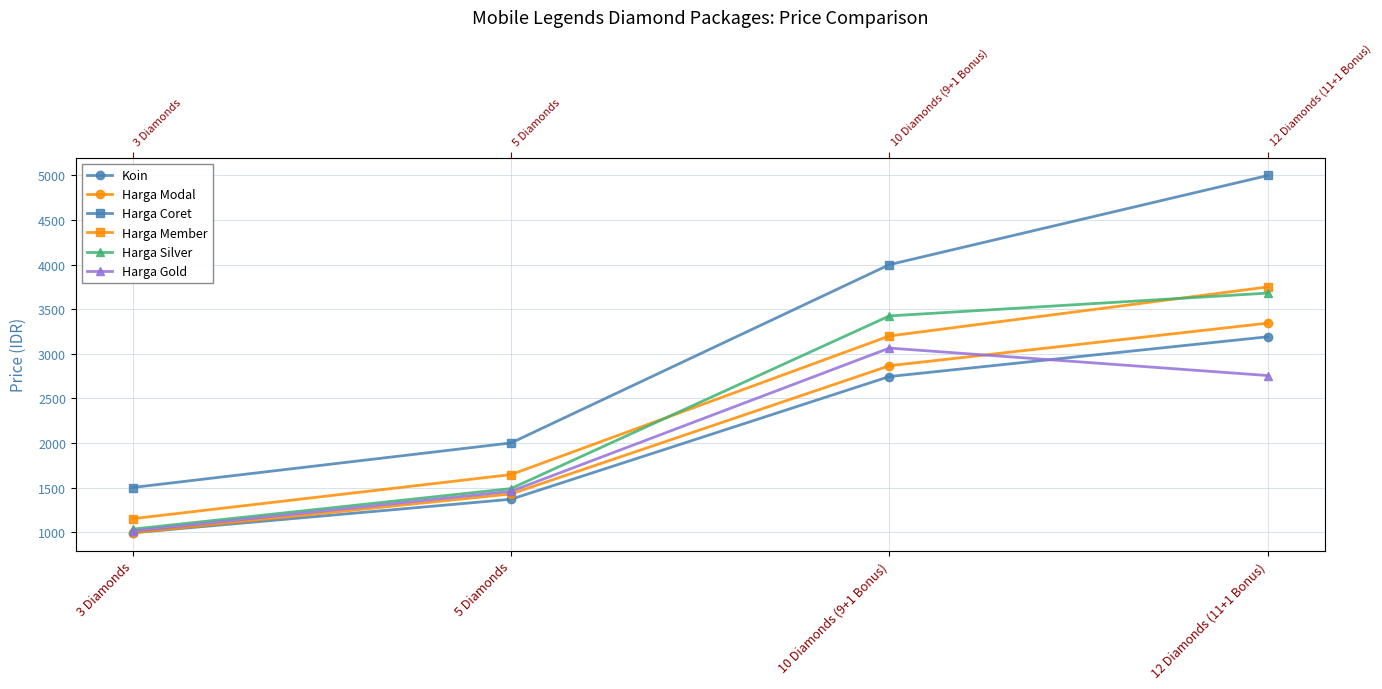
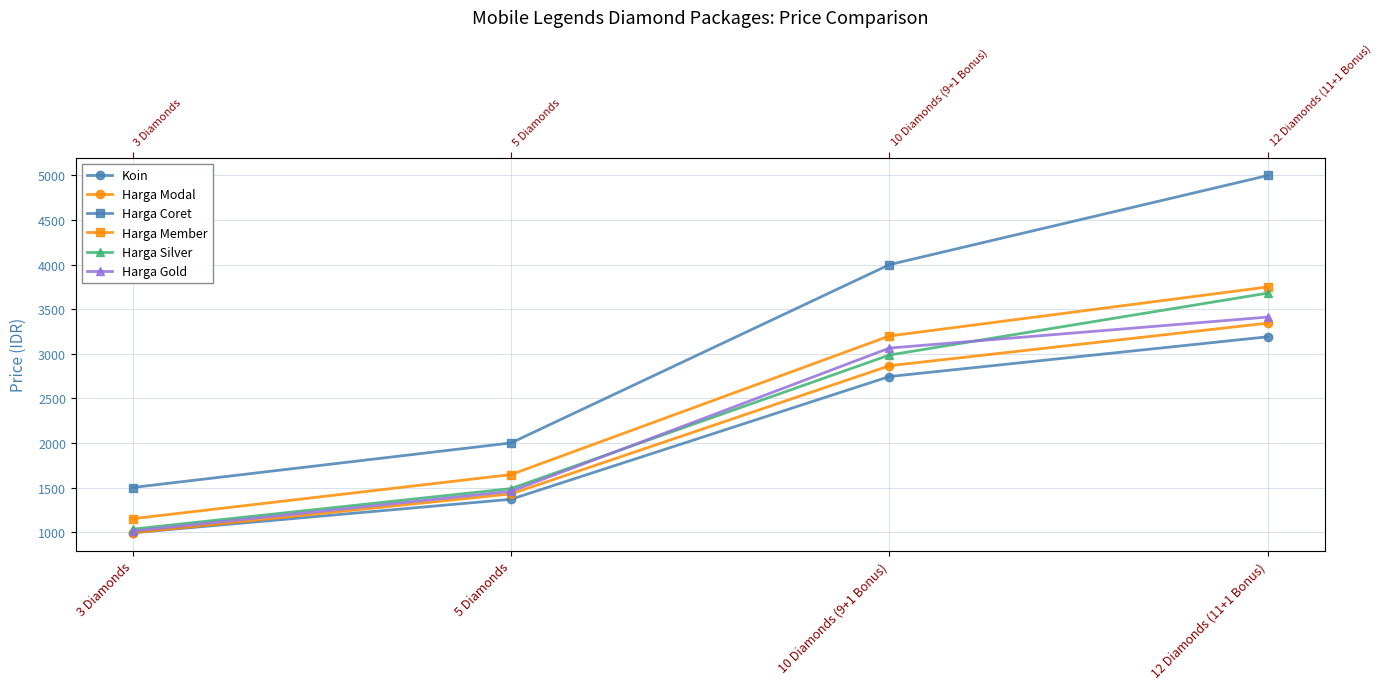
  {
    "Harga Silver": {
      "5 Diamonds": 1500,
-     "10 Diamonds (9+1 Bonus)": 3400,
+     "10 Diamonds (9+1 Bonus)": 3000,
      "12 Diamonds (11+1 Bonus)": 3700
    },
    "Harga Gold": {
      "5 Diamonds": 1500,
      "10 Diamonds (9+1 Bonus)": 3100,
-     "12 Diamonds (11+1 Bonus)": 2800
+     "12 Diamonds (11+1 Bonus)": 3400
    }
  }
